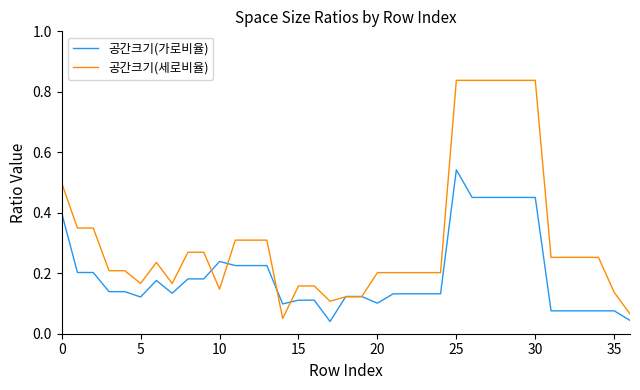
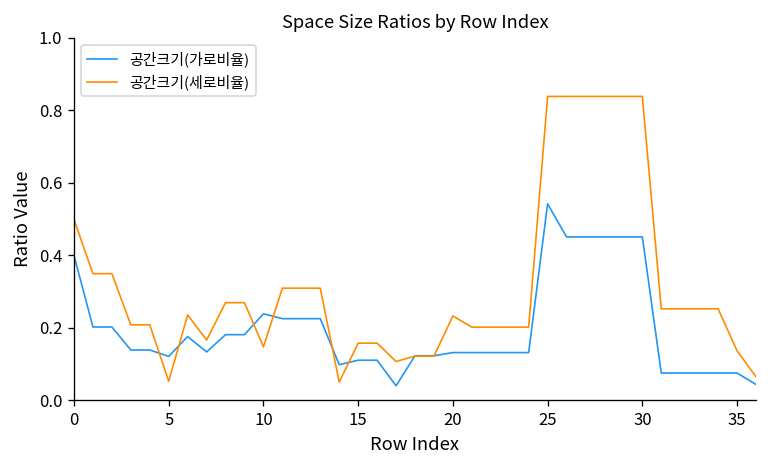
  {
    "공간크기(가로비율)": {
      "0": 0.40,
      "5": 0.12,
      "10": 0.24,
      "15": 0.11,
-     "20": 0.10,
+     "20": 0.13,
      "25": 0.54,
      "30": 0.45,
      "35": 0.08
    },
    "공간크기(세로비율)": {
      "0": 0.50,
-     "5": 0.17,
+     "5": 0.05,
      "10": 0.15,
      "15": 0.16,
-     "20": 0.20,
+     "20": 0.23,
      "25": 0.84,
      "30": 0.84,
      "35": 0.14
    }
  }
